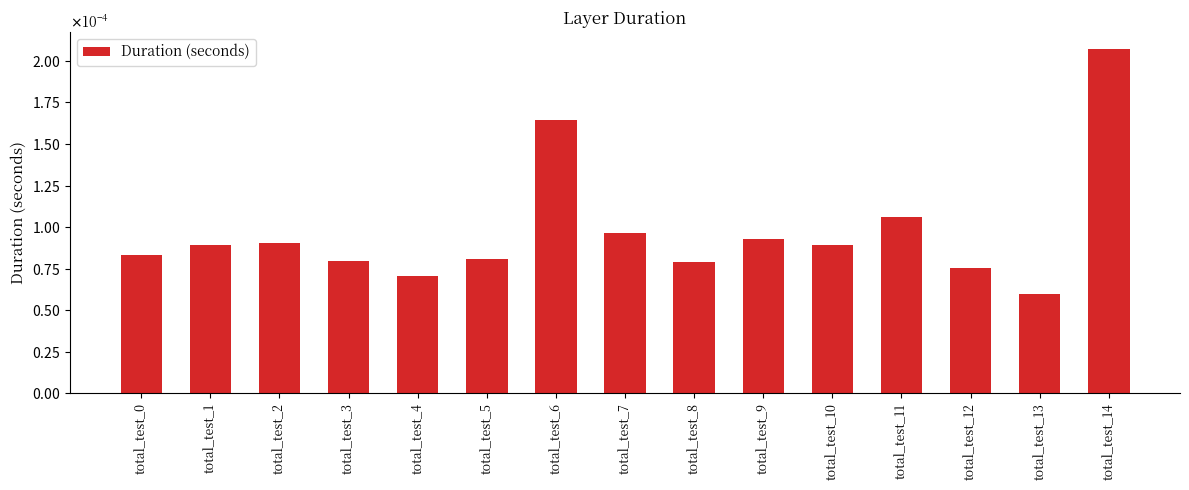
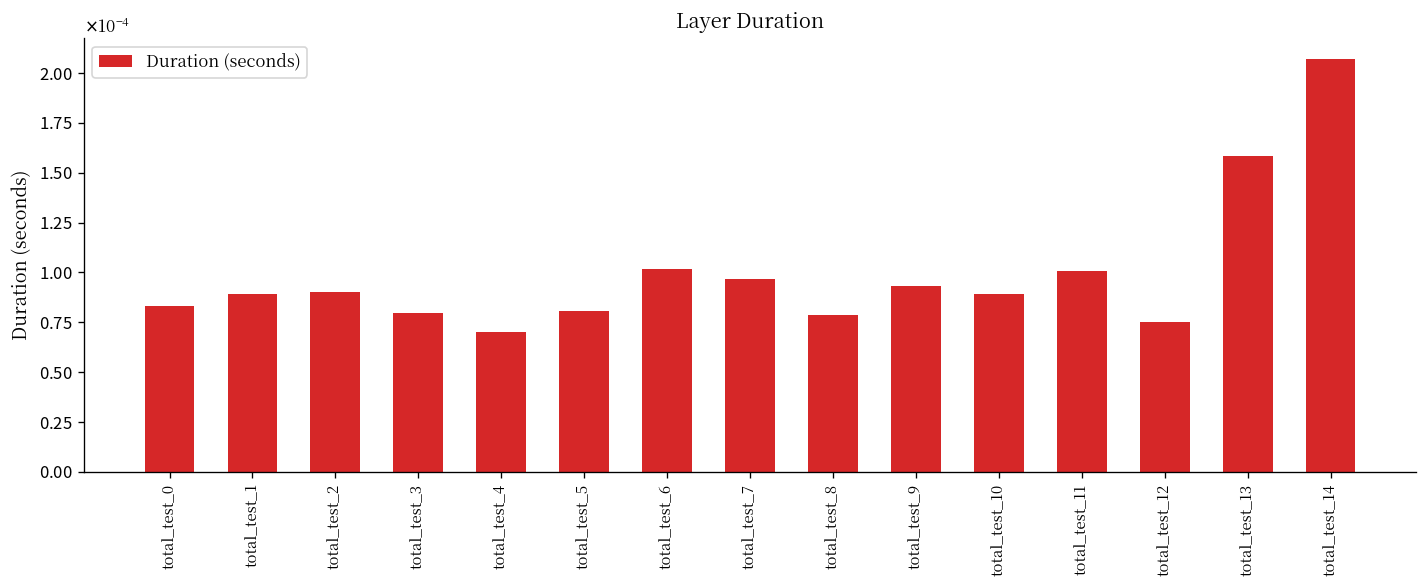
  {
    "total_test_0": 0.000083,
    "total_test_1": 0.000089,
    "total_test_2": 0.000090,
    "total_test_3": 0.000080,
    "total_test_4": 0.000070,
    "total_test_5": 0.000081,
-   "total_test_6": 0.000164,
+   "total_test_6": 0.000102,
    "total_test_7": 0.000097,
    "total_test_8": 0.000079,
    "total_test_9": 0.000093,
    "total_test_10": 0.000089,
-   "total_test_11": 0.000106,
+   "total_test_11": 0.000101,
    "total_test_12": 0.000075,
-   "total_test_13": 0.000059,
+   "total_test_13": 0.000159,
    "total_test_14": 0.000207
  }
